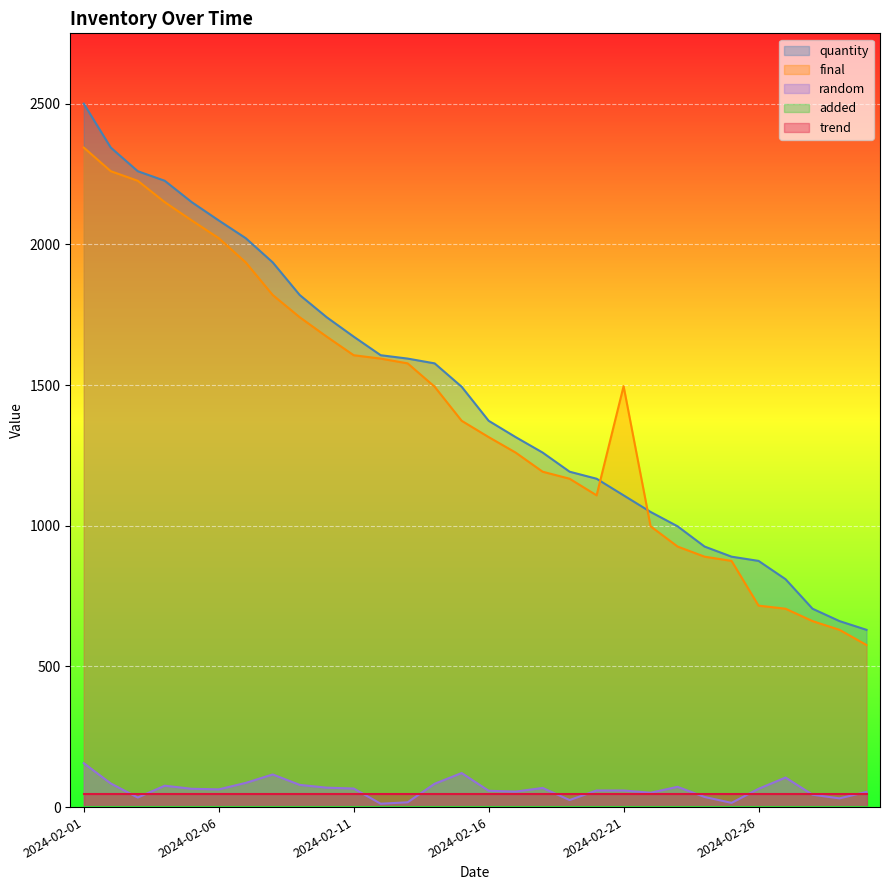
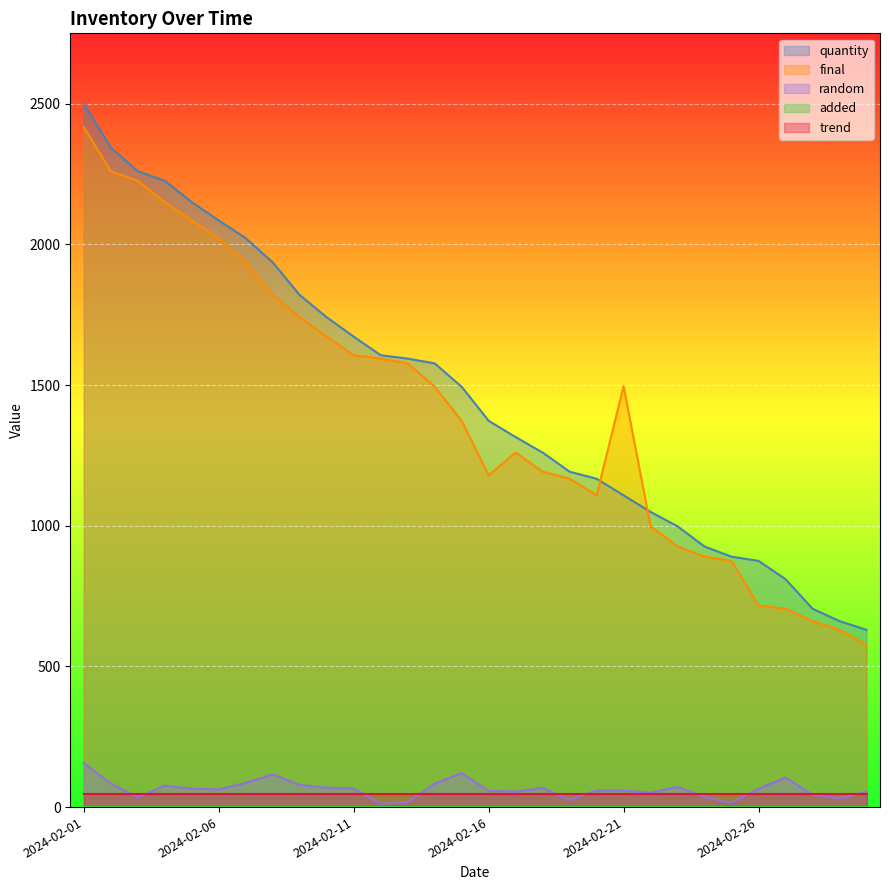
  {
    "final": {
-     "2024-02-01": 2340,
+     "2024-02-01": 2420,
      "2024-02-06": 2020,
      "2024-02-11": 1610,
-     "2024-02-16": 1320,
+     "2024-02-16": 1180,
      "2024-02-21": 1500,
      "2024-02-26": 720
    },
    "added": {
      "2024-02-01": 0,
      "2024-02-06": 0,
      "2024-02-11": 0,
      "2024-02-16": 0,
      "2024-02-21": 0,
      "2024-02-26": 0
    },
    "trend": {
      "2024-02-01": 50,
      "2024-02-06": 50,
      "2024-02-11": 50,
      "2024-02-16": 50,
      "2024-02-21": 50,
      "2024-02-26": 50
    }
  }
